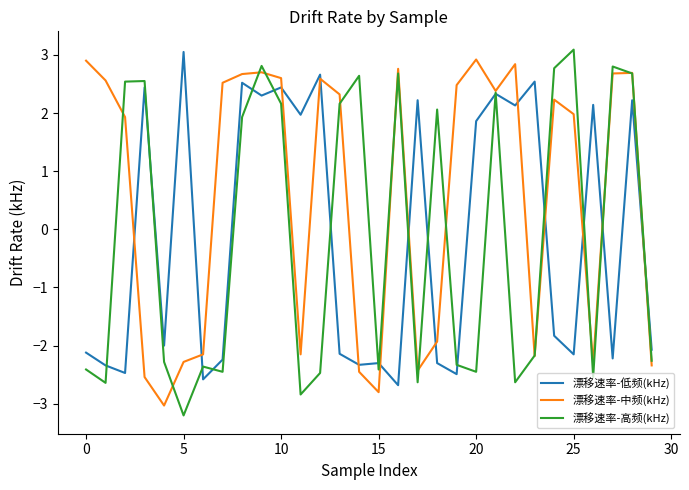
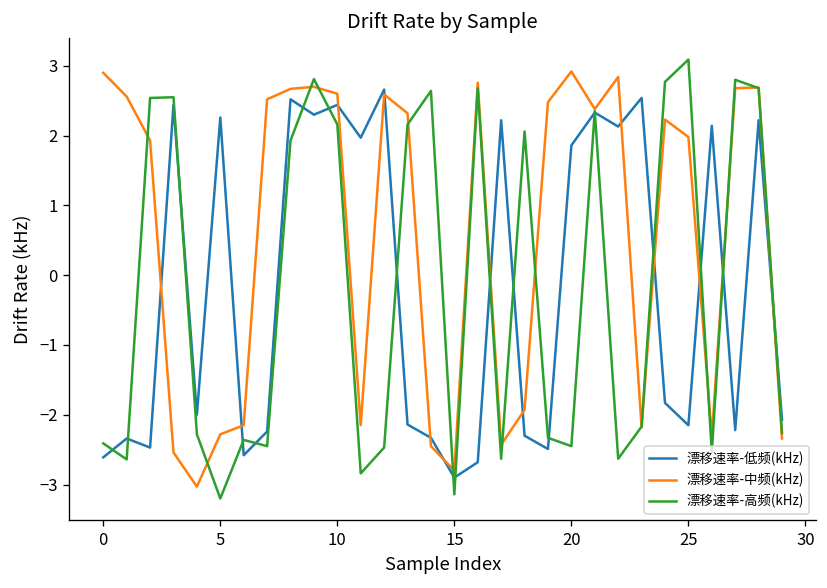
  {
    "漂移速率-低频(kHz)": {
-     "0": -2.1,
-     "5": 3.1,
+     "0": -2.6,
+     "5": 2.3,
      "10": 2.4,
-     "15": -2.3,
+     "15": -2.9,
      "20": 1.9,
      "25": -2.2
    },
    "漂移速率-中频(kHz)": {
      "0": 2.9,
      "5": -2.3,
      "10": 2.6,
      "15": -2.8,
      "20": 2.9,
      "25": 2.0
    },
    "漂移速率-高频(kHz)": {
      "0": -2.4,
      "5": -3.2,
      "10": 2.2,
-     "15": -2.4,
+     "15": -3.1,
      "20": -2.5,
      "25": 3.1
    }
  }
